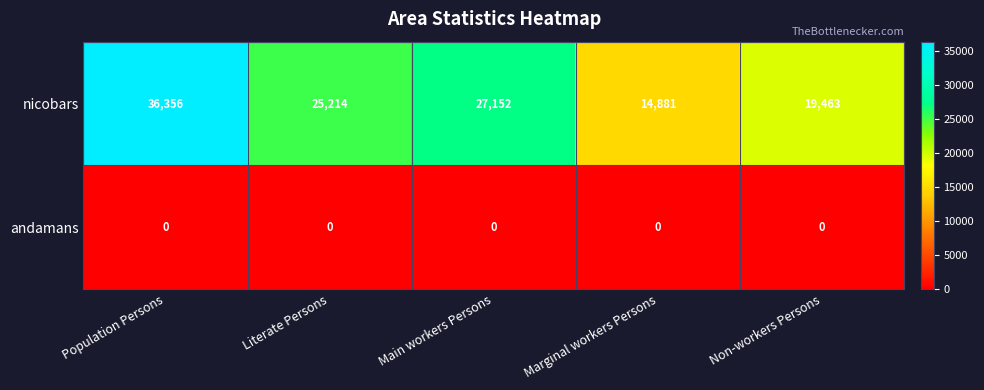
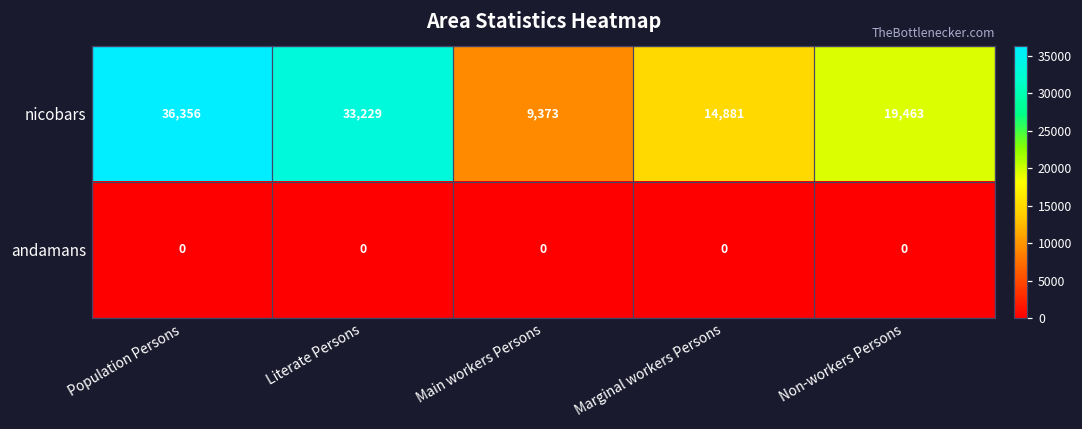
  {
    "nicobars": {
      "Population Persons": "36,356",
-     "Literate Persons": "25,214",
-     "Main workers Persons": "27,152",
+     "Literate Persons": "33,229",
+     "Main workers Persons": "9,373",
      "Marginal workers Persons": "14,881",
      "Non-workers Persons": "19,463"
    },
    "andamans": {
      "Population Persons": "0",
      "Literate Persons": "0",
      "Main workers Persons": "0",
      "Marginal workers Persons": "0",
      "Non-workers Persons": "0"
    }
  }
